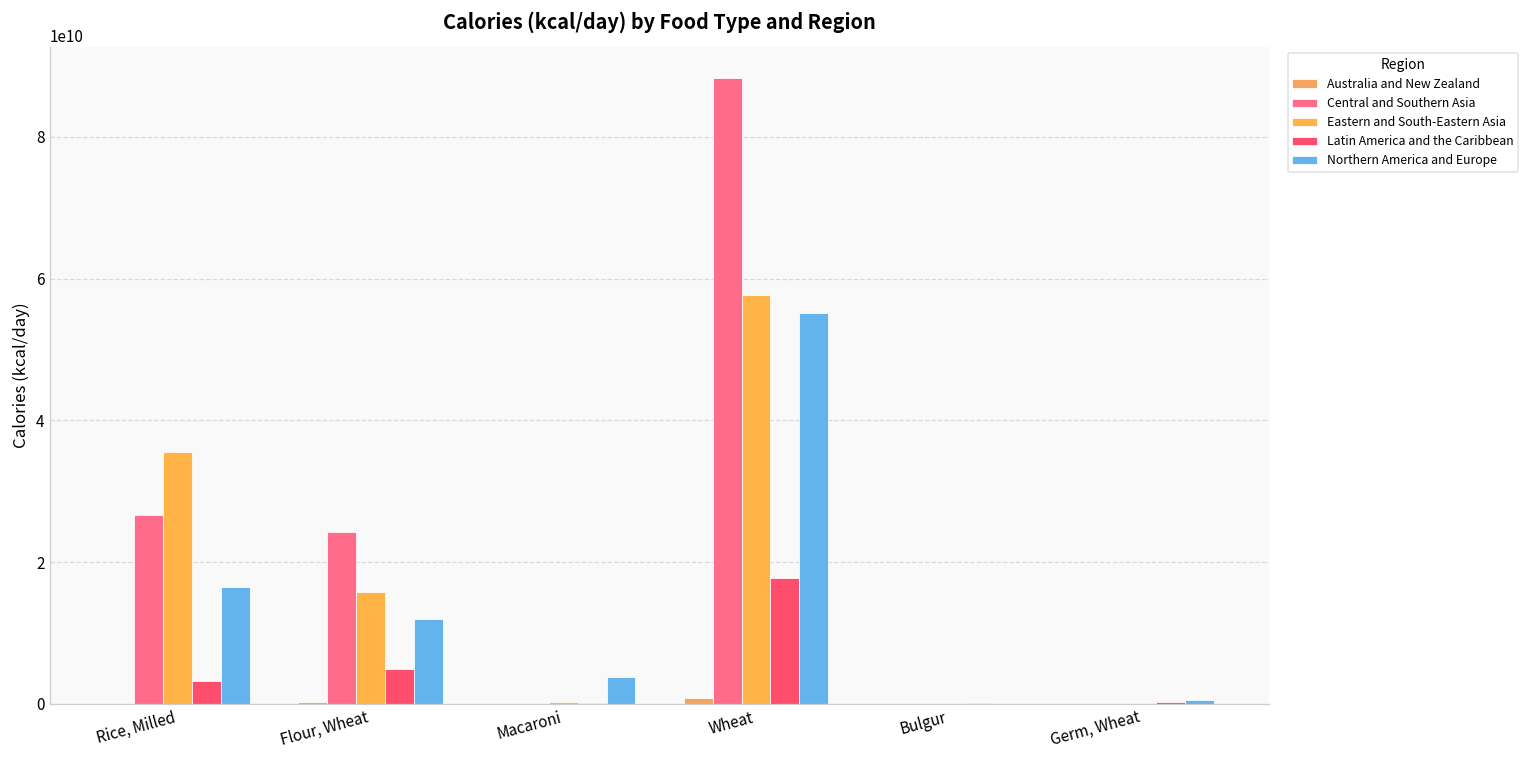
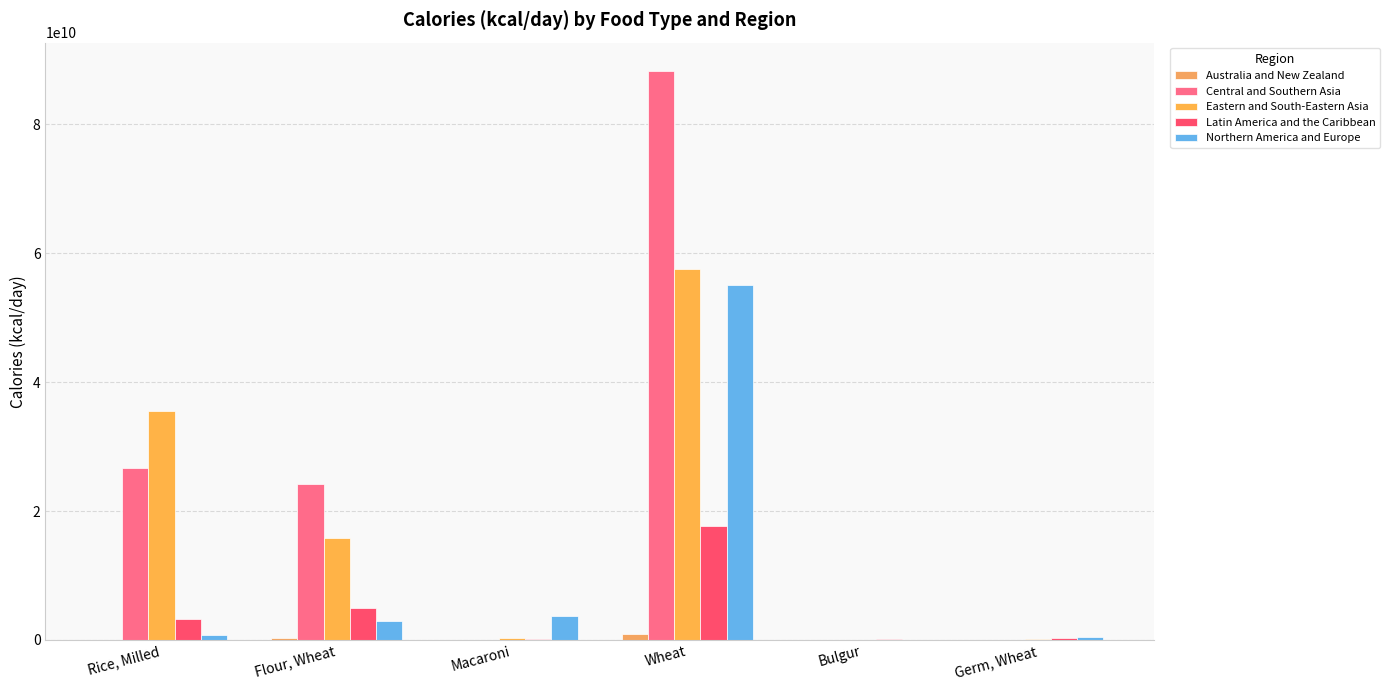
  {
    "Northern America and Europe": {
-     "Rice, Milled": 17000000000,
-     "Flour, Wheat": 12000000000,
+     "Rice, Milled": 1000000000,
+     "Flour, Wheat": 3000000000,
      "Macaroni": 4000000000,
      "Wheat": 55000000000,
      "Germ, Wheat": 0
    }
  }
